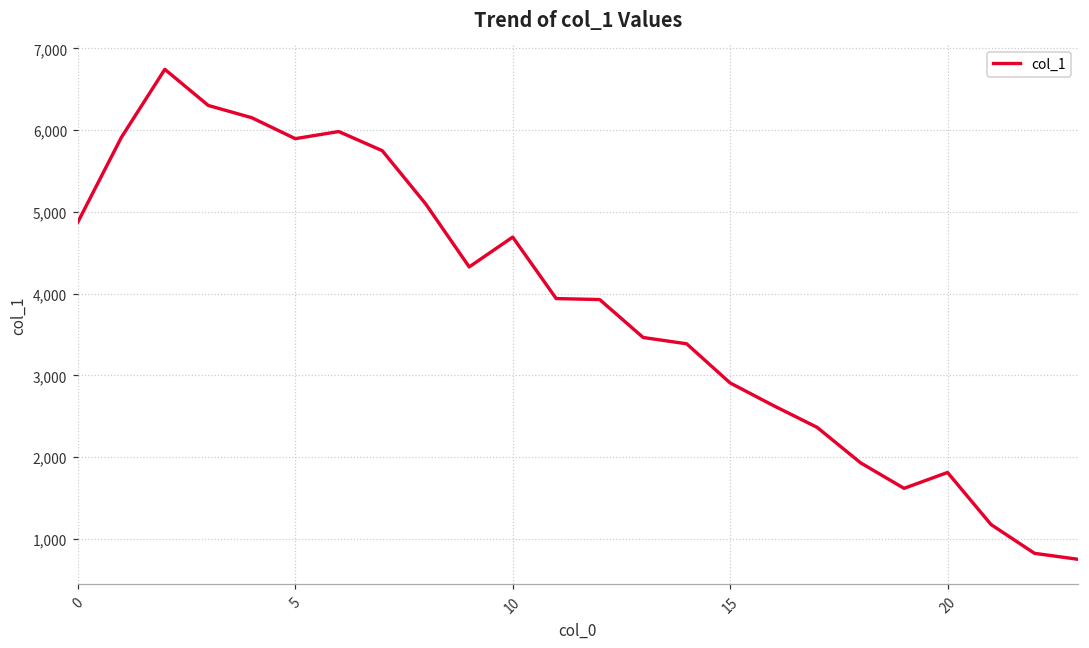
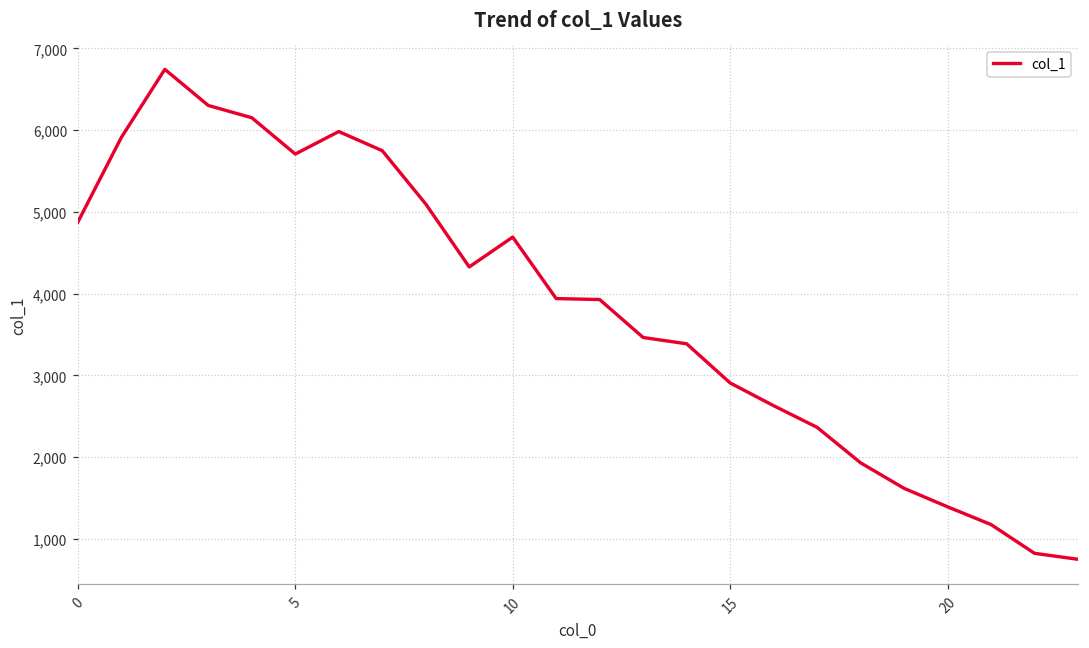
  {
    "0": "4,900",
-   "5": "5,900",
+   "5": "5,700",
    "10": "4,700",
    "15": "2,900",
-   "20": "1,800"
+   "20": "1,400"
  }
